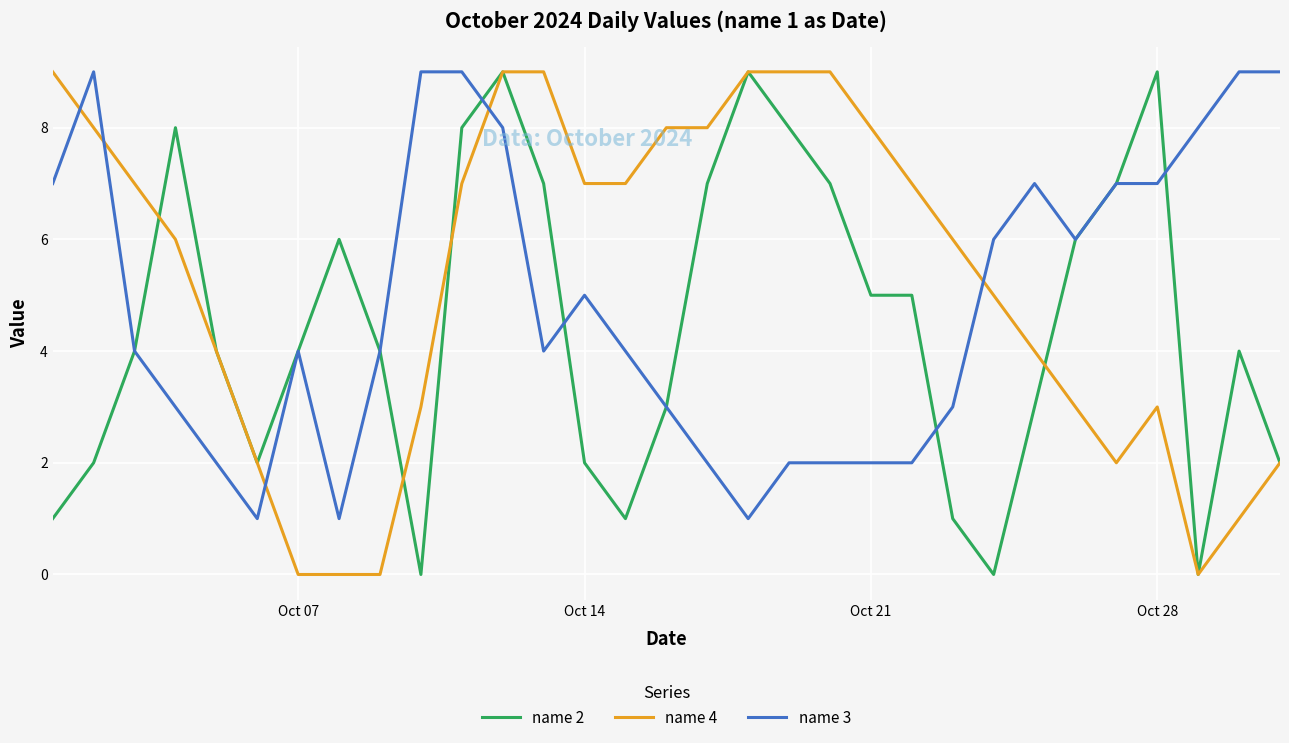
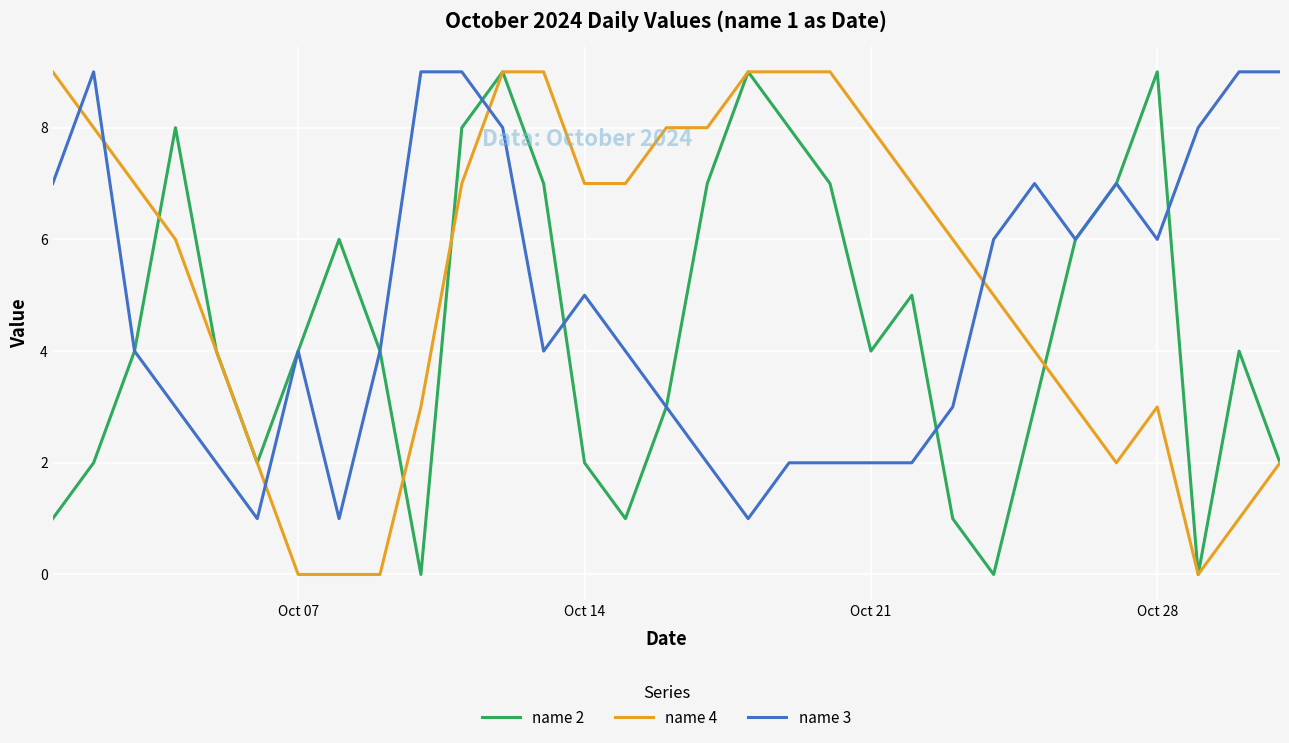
  {
    "name 2": {
      "Oct 14": 2,
-     "Oct 21": 5,
+     "Oct 21": 4,
      "Oct 28": 9
    },
    "name 4": {
      "Oct 07": 0,
      "Oct 14": 7,
      "Oct 21": 8,
      "Oct 28": 3
    },
    "name 3": {
      "Oct 14": 5,
      "Oct 21": 2,
-     "Oct 28": 7
+     "Oct 28": 6
    }
  }
